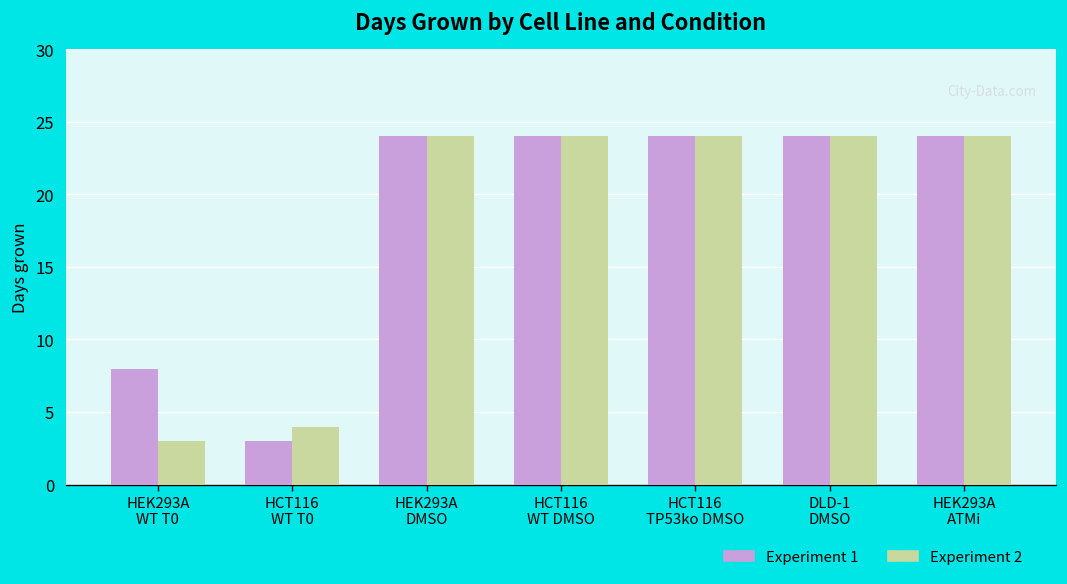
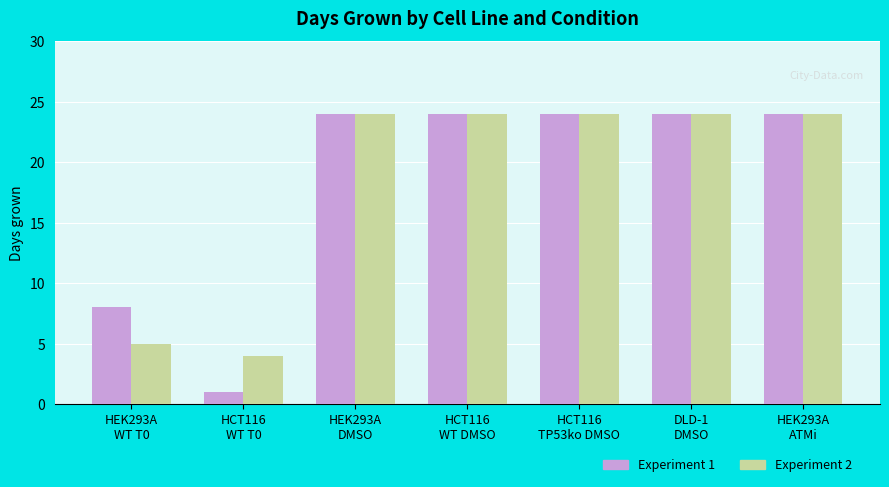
  {
    "Experiment 1": {
      "HEK293A WT T0": 8,
-     "HCT116 WT T0": 3,
+     "HCT116 WT T0": 1,
      "HEK293A DMSO": 24,
      "HCT116 WT DMSO": 24,
      "HCT116 TP53ko DMSO": 24,
      "DLD-1 DMSO": 24,
      "HEK293A ATMi": 24
    },
    "Experiment 2": {
-     "HEK293A WT T0": 3,
+     "HEK293A WT T0": 5,
      "HCT116 WT T0": 4,
      "HEK293A DMSO": 24,
      "HCT116 WT DMSO": 24,
      "HCT116 TP53ko DMSO": 24,
      "DLD-1 DMSO": 24,
      "HEK293A ATMi": 24
    }
  }
